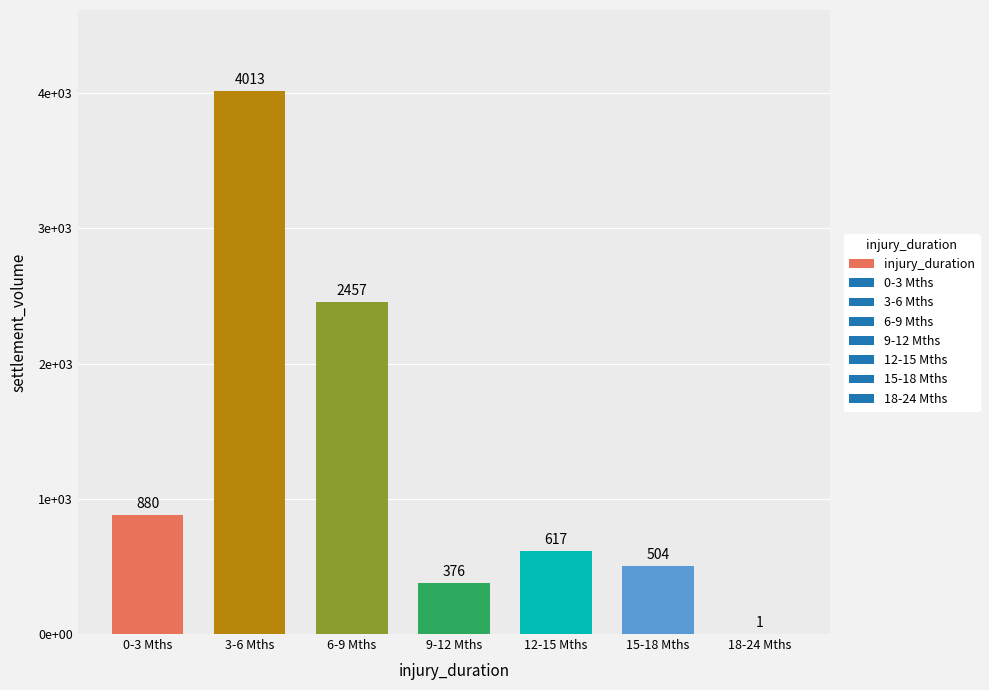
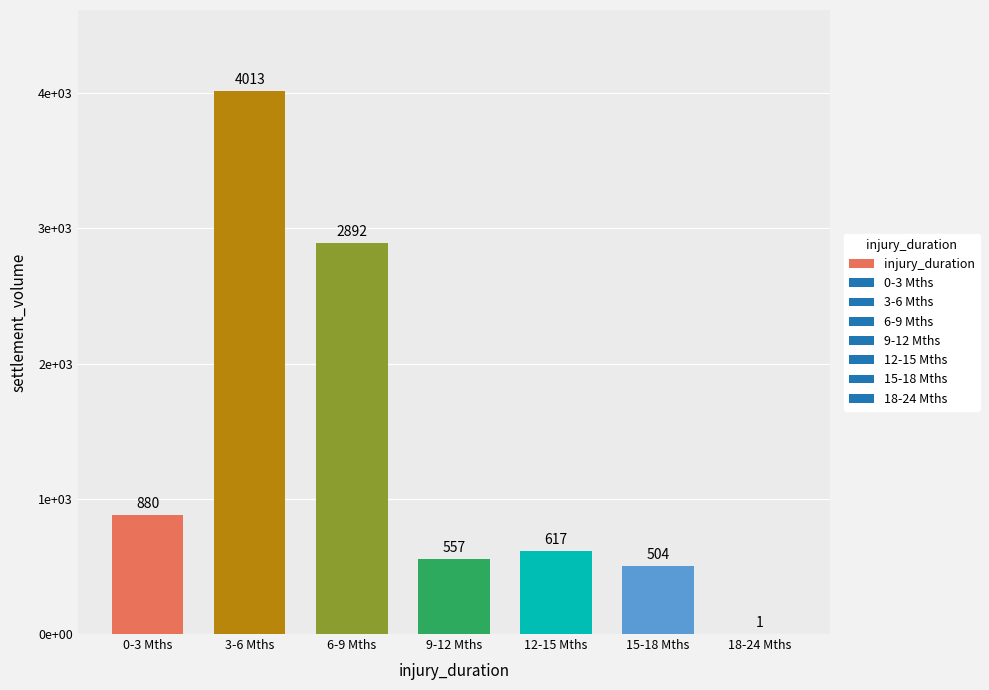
  {
    "0-3 Mths": 880,
    "3-6 Mths": 4013,
-   "6-9 Mths": 2457,
-   "9-12 Mths": 376,
+   "6-9 Mths": 2892,
+   "9-12 Mths": 557,
    "12-15 Mths": 617,
    "15-18 Mths": 504,
    "18-24 Mths": 1
  }
